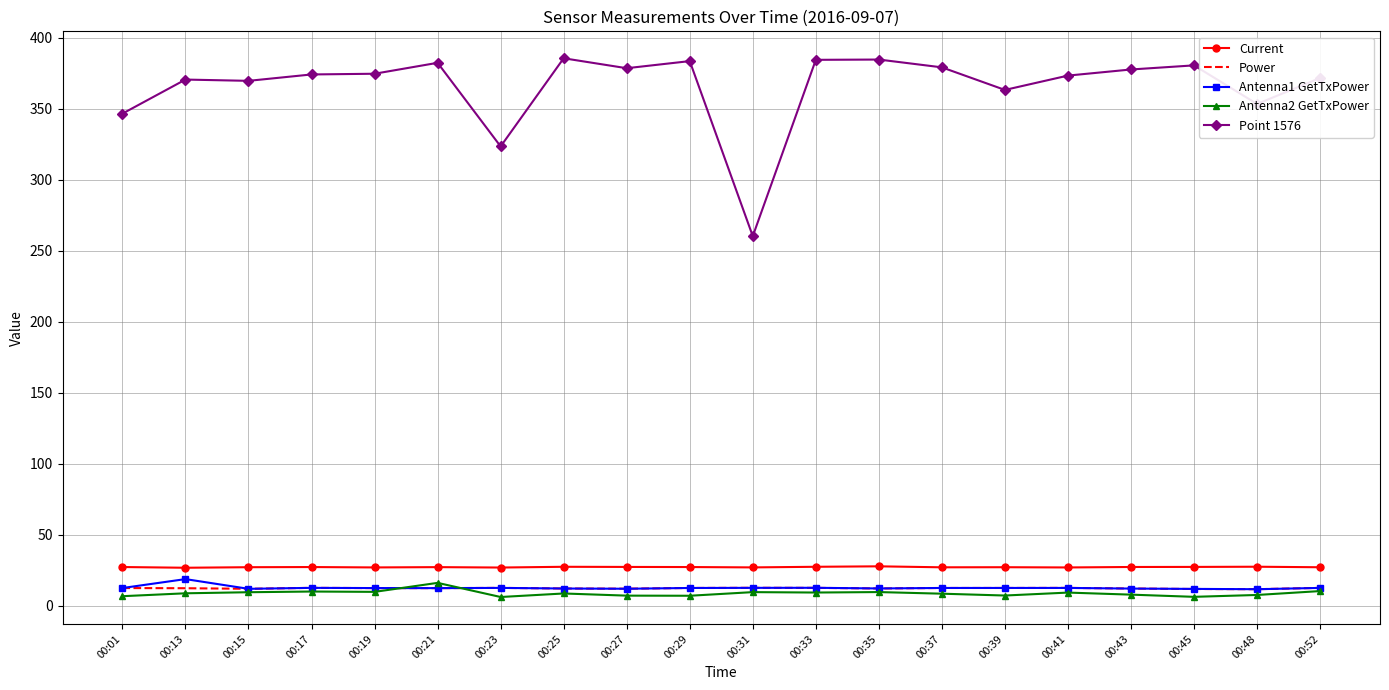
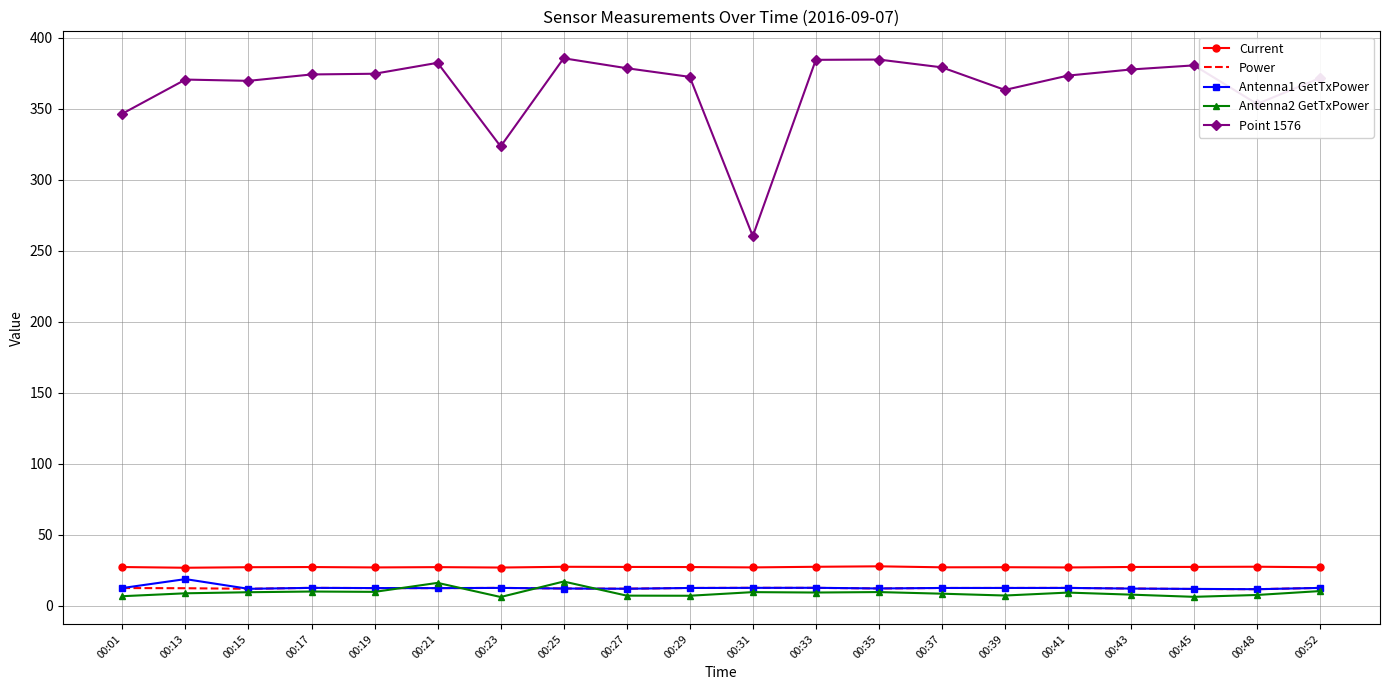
  {
    "Antenna1 GetTxPower": {
      "00:13": 19
    },
    "Antenna2 GetTxPower": {
      "00:01": 7,
      "00:13": 9,
      "00:15": 9,
      "00:17": 10,
      "00:19": 10,
      "00:21": 16,
      "00:23": 6,
-     "00:25": 9,
+     "00:25": 17,
      "00:27": 7,
      "00:29": 7,
      "00:31": 9,
      "00:33": 9,
      "00:35": 9,
      "00:37": 8,
      "00:39": 7,
      "00:41": 9,
      "00:43": 8,
      "00:45": 6,
      "00:48": 7,
      "00:52": 10
    },
    "Point 1576": {
      "00:01": 347,
      "00:13": 371,
      "00:15": 370,
      "00:17": 374,
      "00:19": 375,
      "00:21": 382,
      "00:23": 323,
      "00:25": 386,
      "00:27": 379,
-     "00:29": 384,
+     "00:29": 372,
      "00:31": 260,
      "00:33": 384,
      "00:35": 385,
      "00:37": 379,
      "00:39": 363,
      "00:41": 373,
      "00:43": 378,
      "00:45": 381
    }
  }
